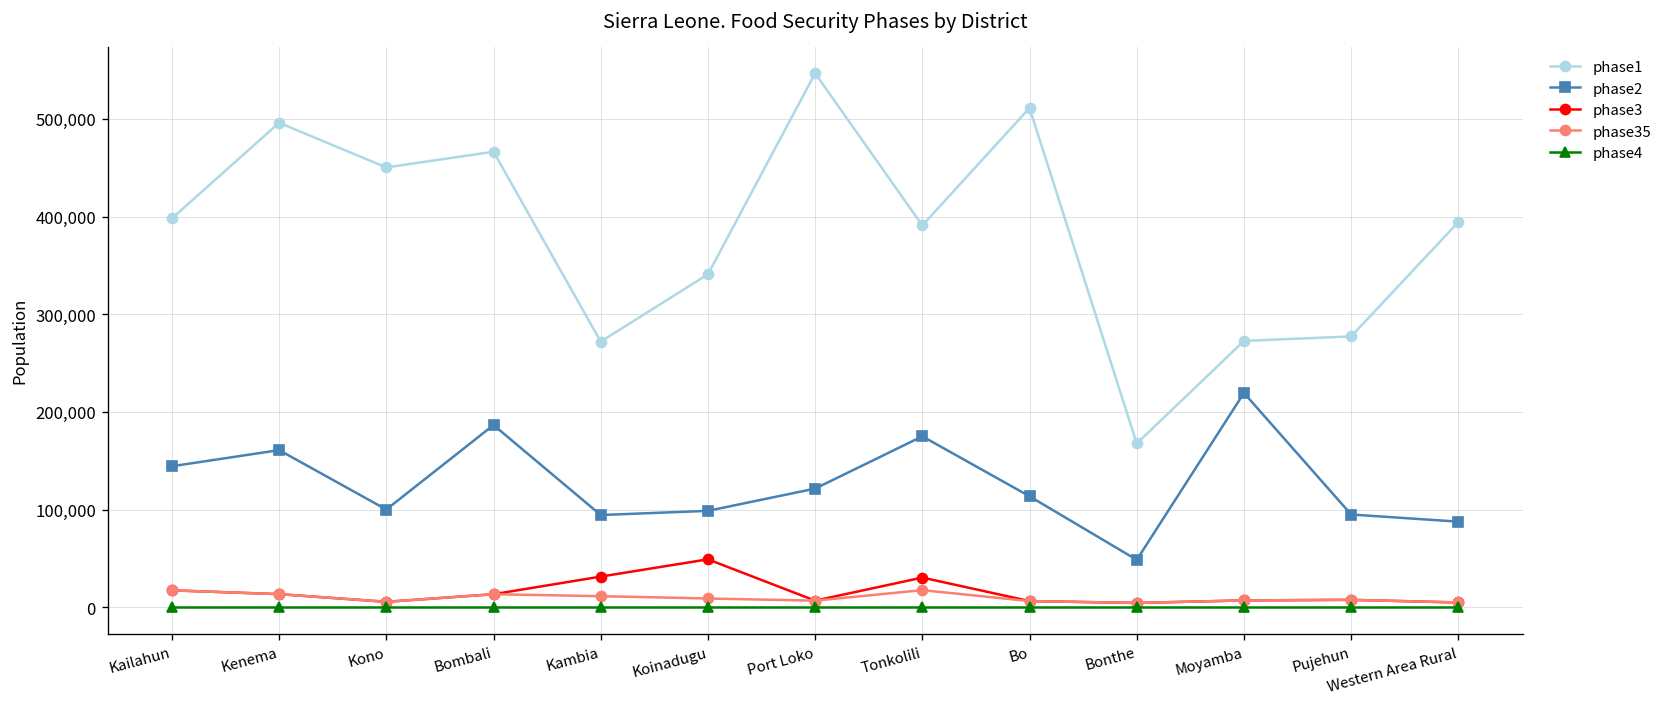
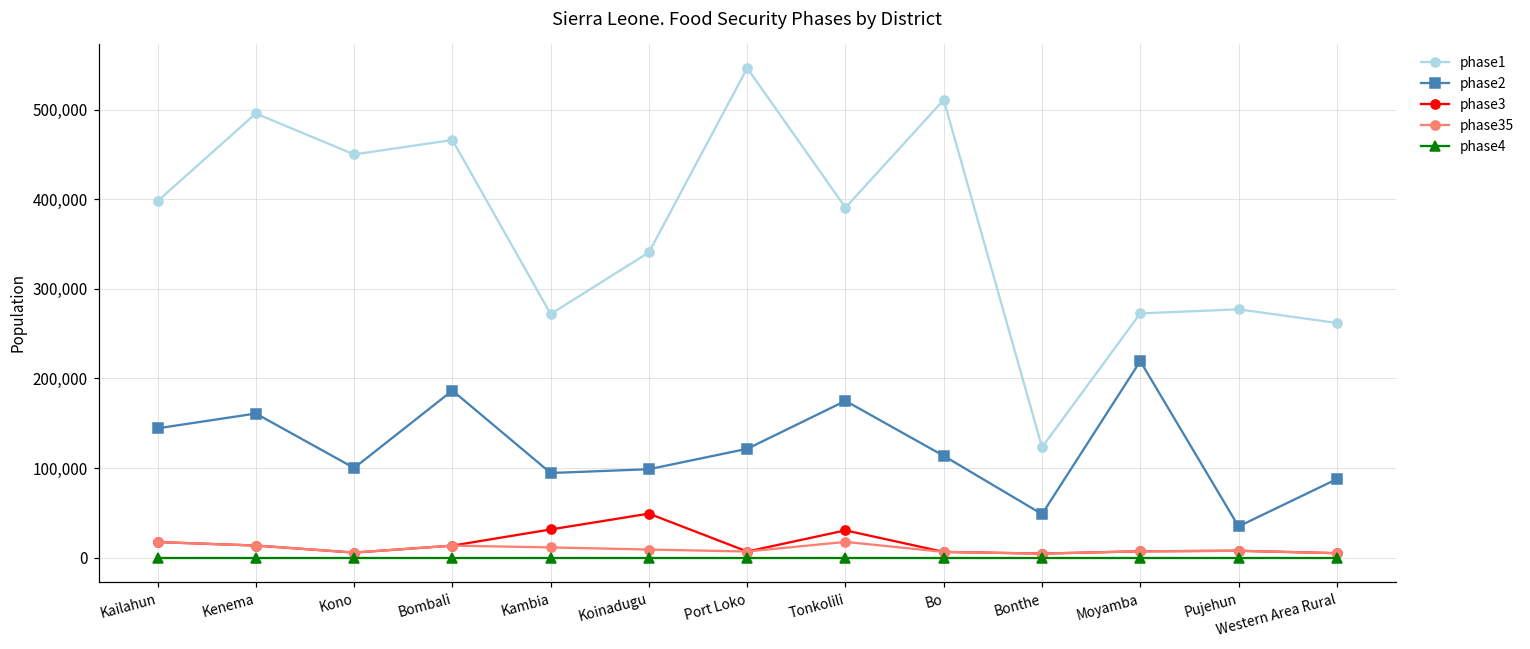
  {
    "phase1": {
      "Kailahun": "400,000",
      "Kenema": "500,000",
      "Kono": "450,000",
      "Bombali": "470,000",
      "Kambia": "270,000",
      "Koinadugu": "340,000",
      "Port Loko": "550,000",
      "Tonkolili": "390,000",
      "Bo": "510,000",
-     "Bonthe": "170,000",
+     "Bonthe": "120,000",
      "Moyamba": "270,000",
      "Pujehun": "280,000",
-     "Western Area Rural": "390,000"
+     "Western Area Rural": "260,000"
    },
    "phase2": {
      "Kailahun": "140,000",
      "Kenema": "160,000",
      "Kono": "100,000",
      "Bombali": "190,000",
      "Kambia": "90,000",
      "Koinadugu": "100,000",
      "Port Loko": "120,000",
      "Tonkolili": "180,000",
      "Bo": "110,000",
      "Bonthe": "50,000",
      "Moyamba": "220,000",
-     "Pujehun": "90,000",
+     "Pujehun": "30,000",
      "Western Area Rural": "90,000"
    },
    "phase3": {
      "Kambia": "30,000",
      "Koinadugu": "50,000",
      "Tonkolili": "30,000"
    },
    "phase35": {
      "Kambia": "10,000",
      "Koinadugu": "10,000",
      "Tonkolili": "20,000"
    },
    "phase4": {
      "Kailahun": "0",
      "Kenema": "0",
      "Kono": "0",
      "Bombali": "0",
      "Kambia": "0",
      "Koinadugu": "0",
      "Port Loko": "0",
      "Tonkolili": "0",
      "Bo": "0",
      "Bonthe": "0",
      "Moyamba": "0",
      "Pujehun": "0",
      "Western Area Rural": "0"
    }
  }
